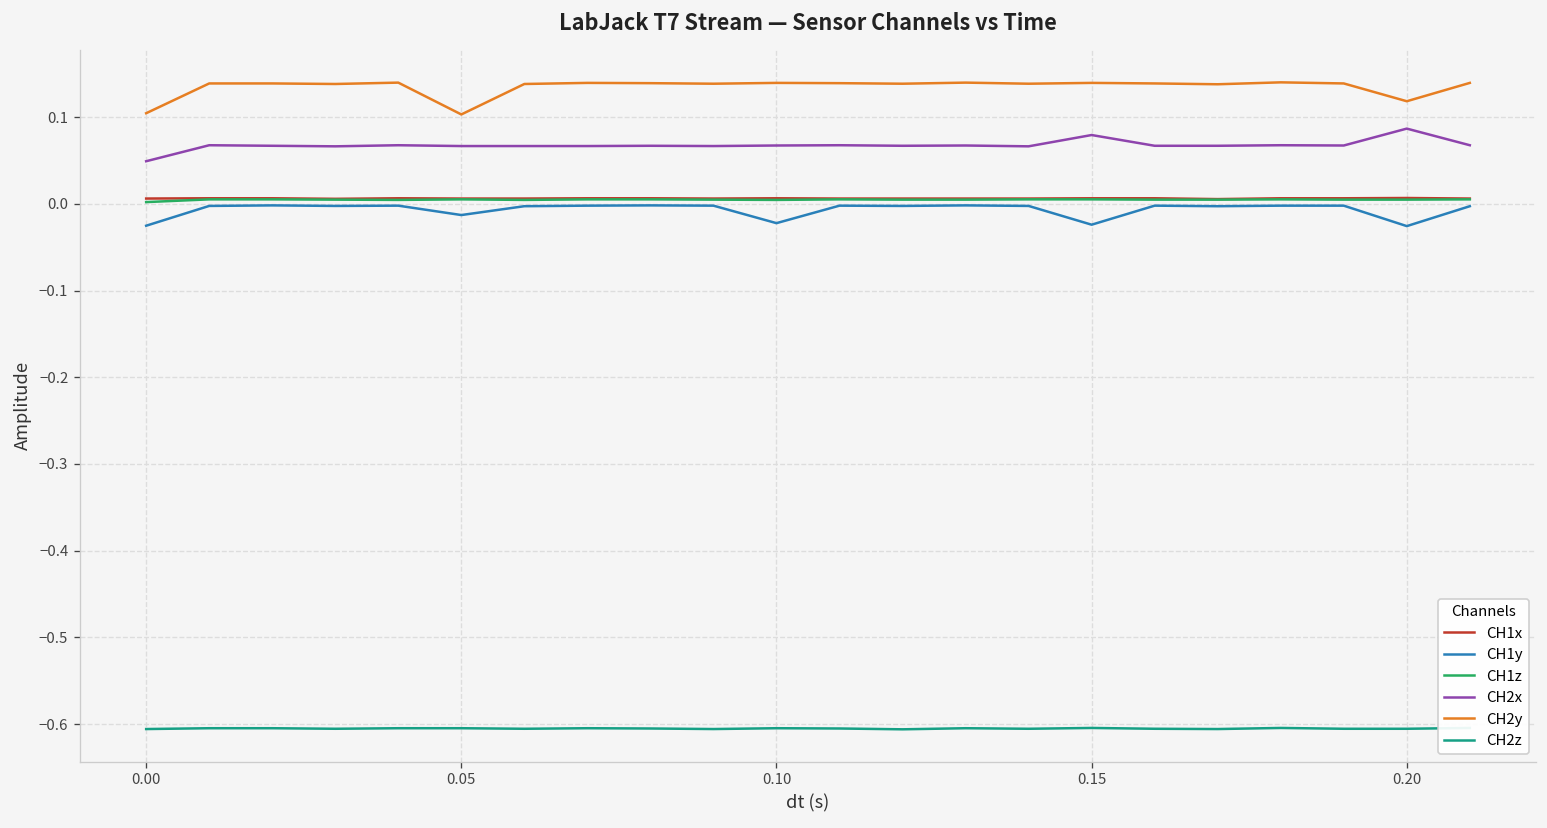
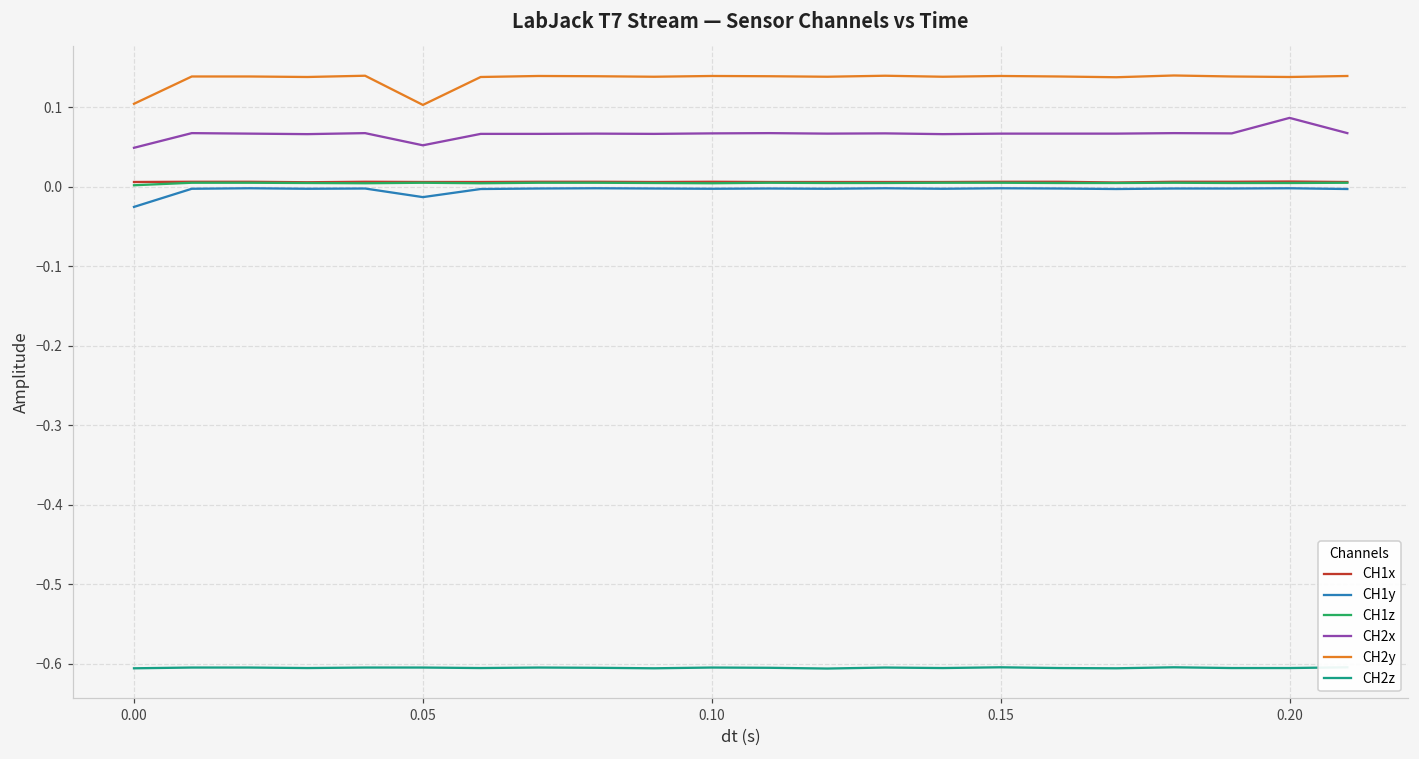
  {
    "CH1x": {
      "0.00": 0.01
    },
    "CH1y": {
      "0.00": -0.03,
      "0.05": -0.01,
-     "0.10": -0.02,
-     "0.15": -0.02,
-     "0.20": -0.03
+     "0.10": 0.00,
+     "0.15": 0.00,
+     "0.20": 0.00
    },
    "CH2x": {
      "0.00": 0.05,
-     "0.05": 0.07,
+     "0.05": 0.05,
      "0.10": 0.07,
-     "0.15": 0.08,
+     "0.15": 0.07,
      "0.20": 0.09
    },
    "CH2y": {
      "0.00": 0.10,
      "0.05": 0.10,
      "0.10": 0.14,
      "0.15": 0.14,
-     "0.20": 0.12
+     "0.20": 0.14
    }
  }
